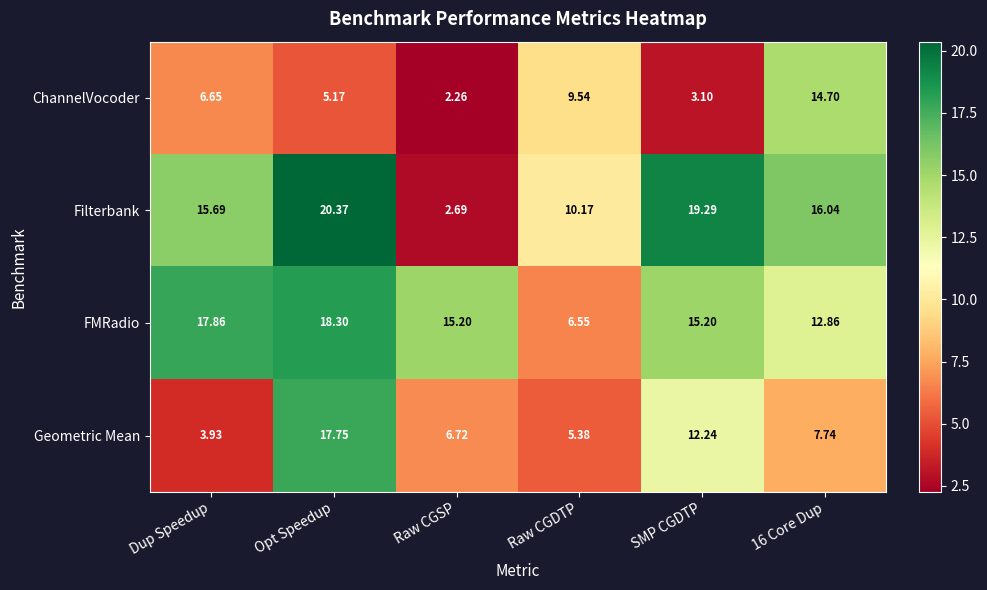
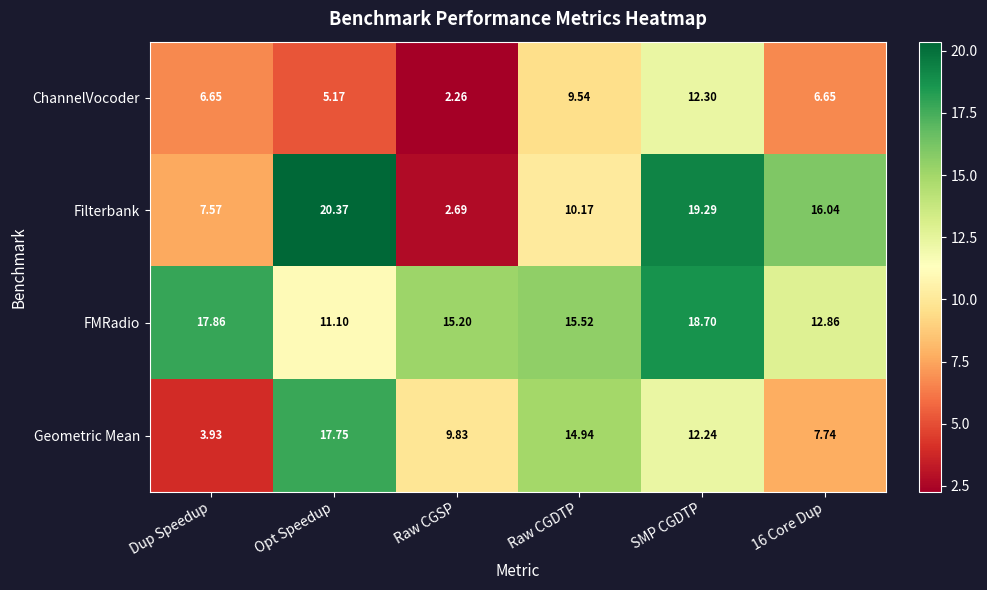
  {
    "ChannelVocoder": {
-     "SMP CGDTP": 3.10,
-     "16 Core Dup": 14.70
+     "SMP CGDTP": 12.30,
+     "16 Core Dup": 6.65
    },
    "Filterbank": {
-     "Dup Speedup": 15.69
+     "Dup Speedup": 7.57
    },
    "FMRadio": {
-     "Opt Speedup": 18.30,
-     "Raw CGDTP": 6.55,
-     "SMP CGDTP": 15.20
+     "Opt Speedup": 11.10,
+     "Raw CGDTP": 15.52,
+     "SMP CGDTP": 18.70
    },
    "Geometric Mean": {
-     "Raw CGSP": 6.72,
-     "Raw CGDTP": 5.38
+     "Raw CGSP": 9.83,
+     "Raw CGDTP": 14.94
    }
  }
